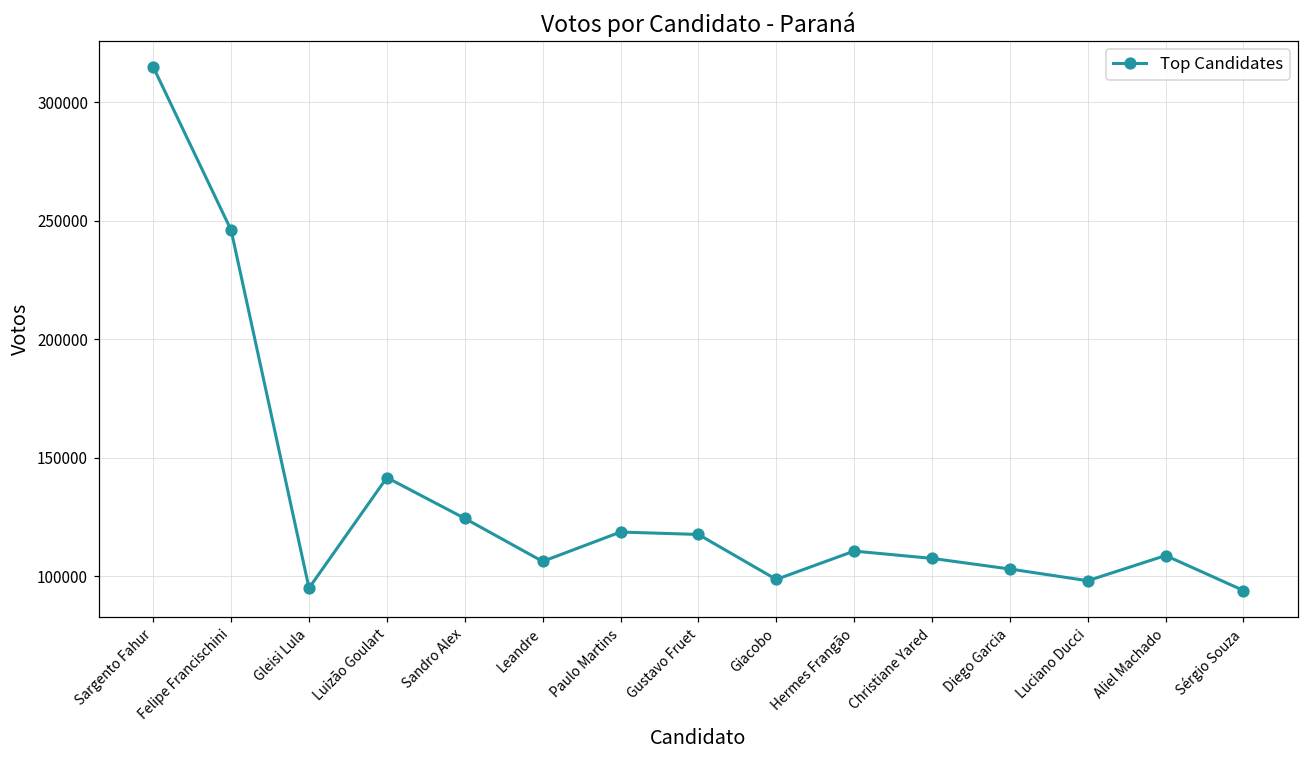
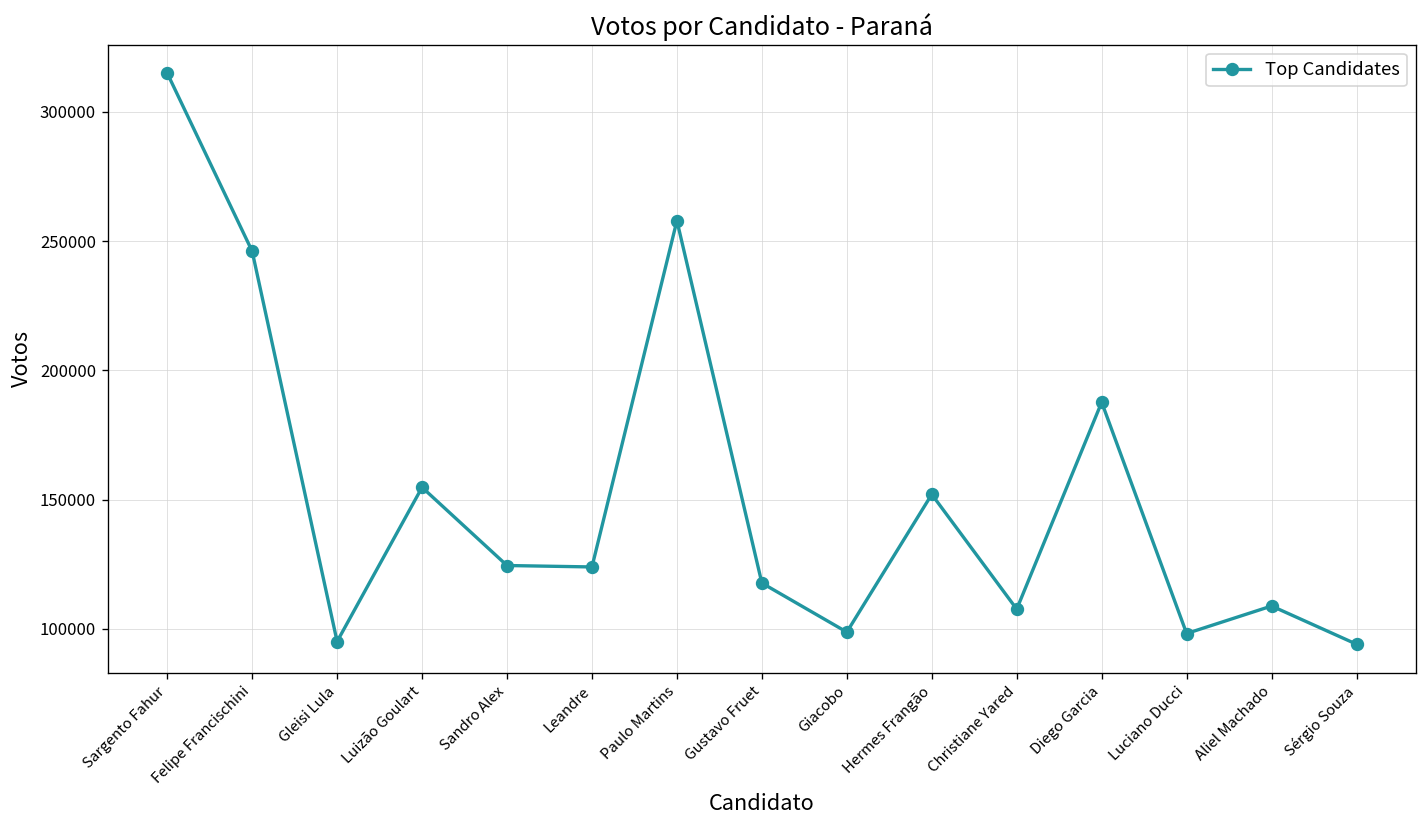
  {
    "Sargento Fahur": 315000,
    "Felipe Francischini": 246000,
    "Gleisi Lula": 95000,
-   "Luizão Goulart": 142000,
+   "Luizão Goulart": 155000,
    "Sandro Alex": 125000,
-   "Leandre": 106000,
-   "Paulo Martins": 119000,
+   "Leandre": 124000,
+   "Paulo Martins": 258000,
    "Gustavo Fruet": 118000,
    "Giacobo": 99000,
-   "Hermes Frangão": 111000,
+   "Hermes Frangão": 152000,
    "Christiane Yared": 108000,
-   "Diego Garcia": 103000,
+   "Diego Garcia": 188000,
    "Luciano Ducci": 98000,
    "Aliel Machado": 109000,
    "Sérgio Souza": 94000
  }
